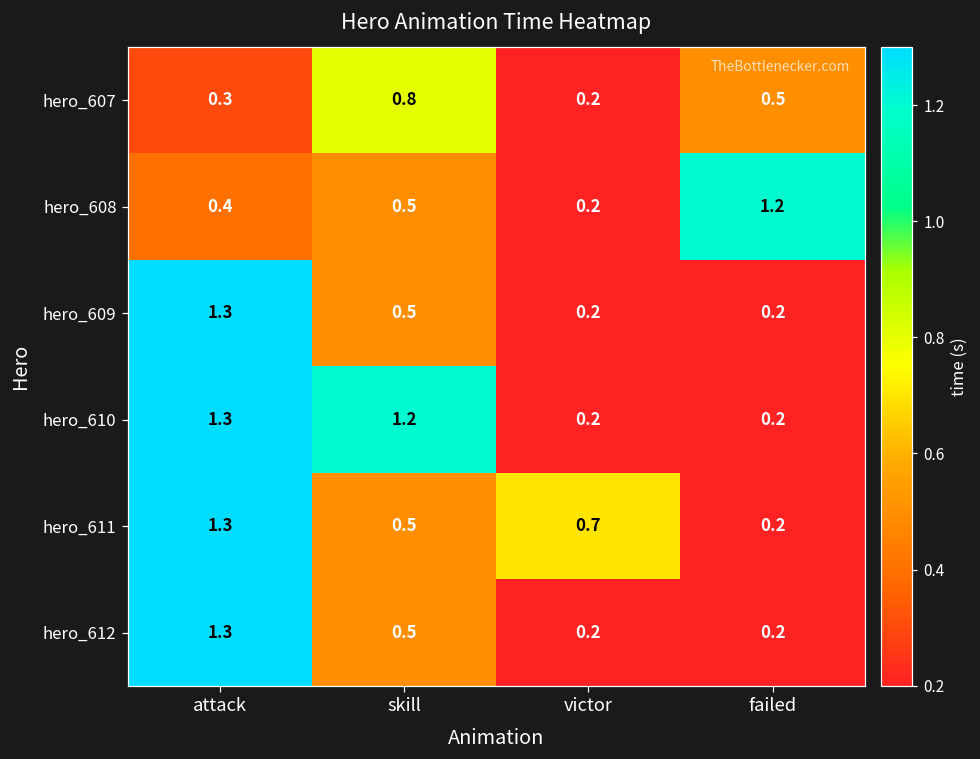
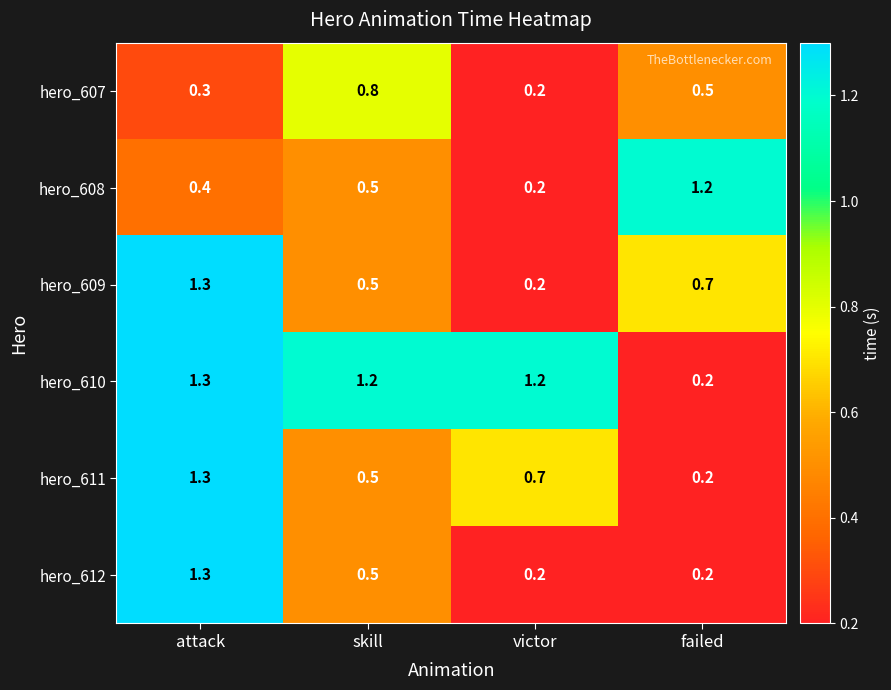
  {
    "hero_607": {
      "attack": 0.3,
      "skill": 0.8,
      "victor": 0.2
    },
    "hero_608": {
      "attack": 0.4,
      "skill": 0.5,
      "victor": 0.2,
      "failed": 1.2
    },
    "hero_609": {
      "attack": 1.3,
      "skill": 0.5,
      "victor": 0.2,
-     "failed": 0.2
+     "failed": 0.7
    },
    "hero_610": {
      "attack": 1.3,
      "skill": 1.2,
-     "victor": 0.2,
+     "victor": 1.2,
      "failed": 0.2
    },
    "hero_611": {
      "attack": 1.3,
      "skill": 0.5,
      "victor": 0.7,
      "failed": 0.2
    },
    "hero_612": {
      "attack": 1.3,
      "skill": 0.5,
      "victor": 0.2,
      "failed": 0.2
    }
  }
